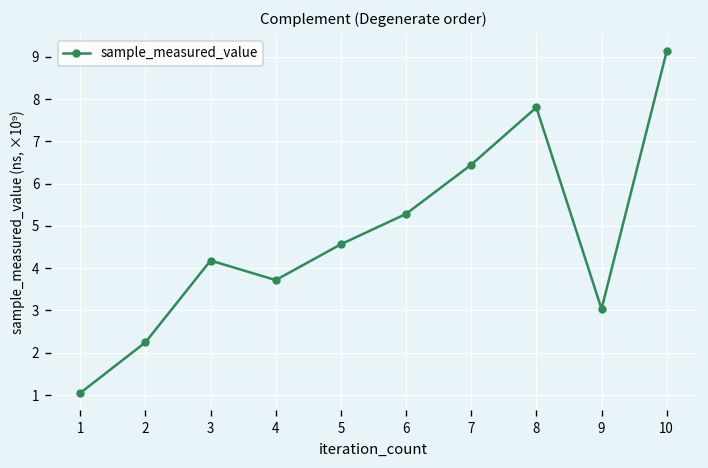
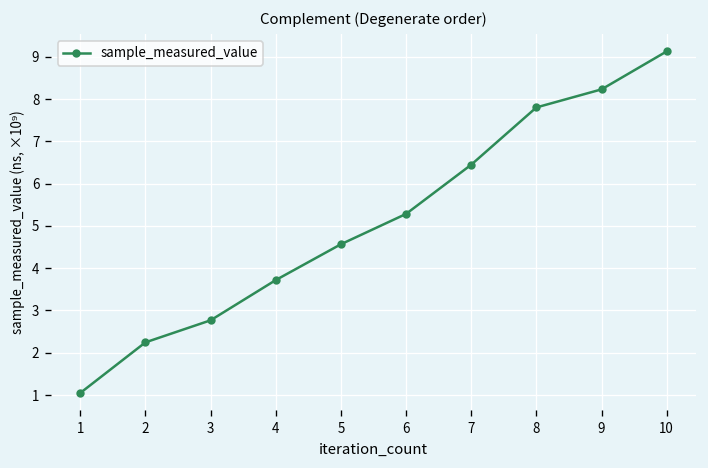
  {
    "1": 1.0,
    "2": 2.2,
-   "3": 4.2,
+   "3": 2.8,
    "4": 3.7,
    "5": 4.6,
    "6": 5.3,
    "7": 6.4,
    "8": 7.8,
-   "9": 3.0,
+   "9": 8.2,
    "10": 9.1
  }
